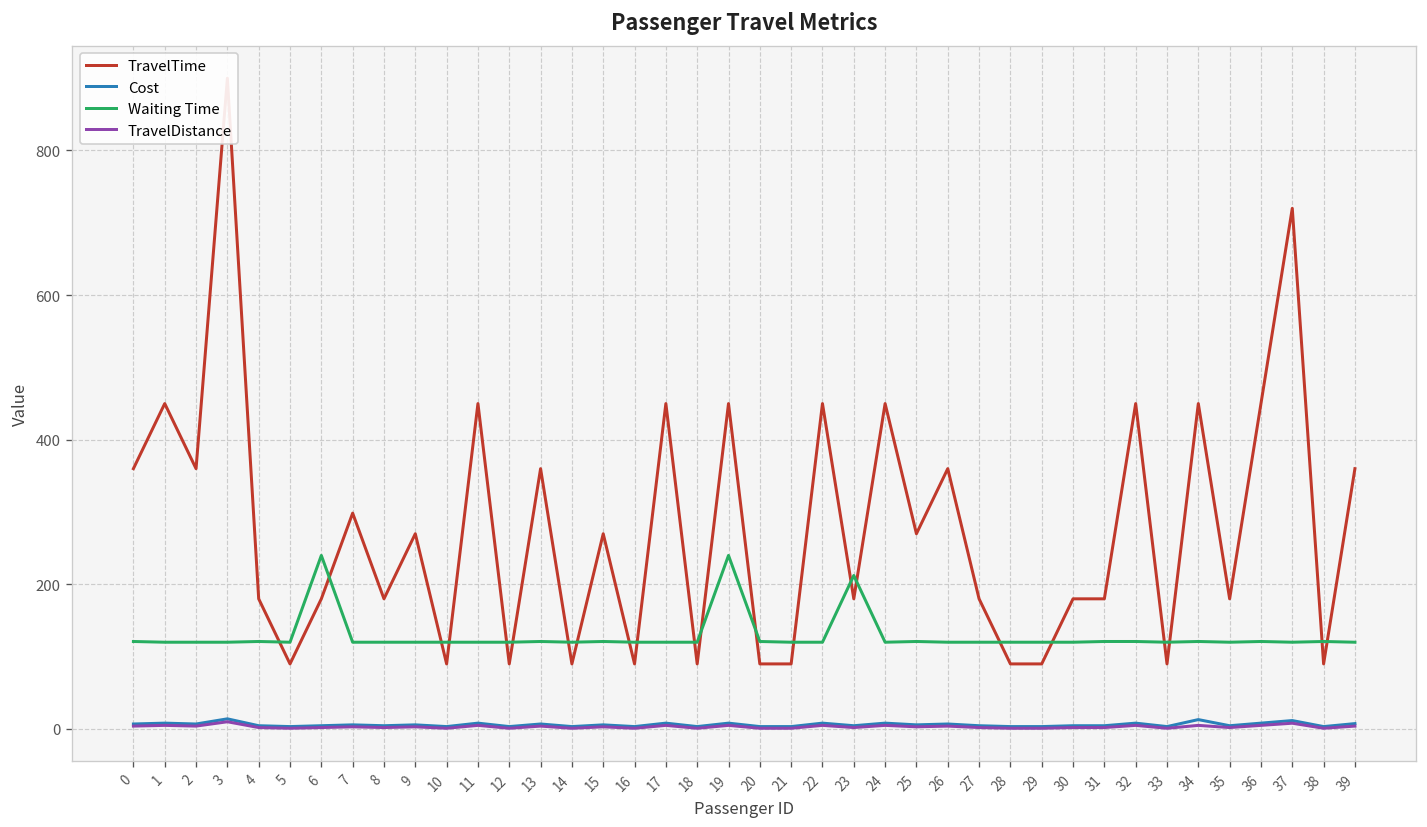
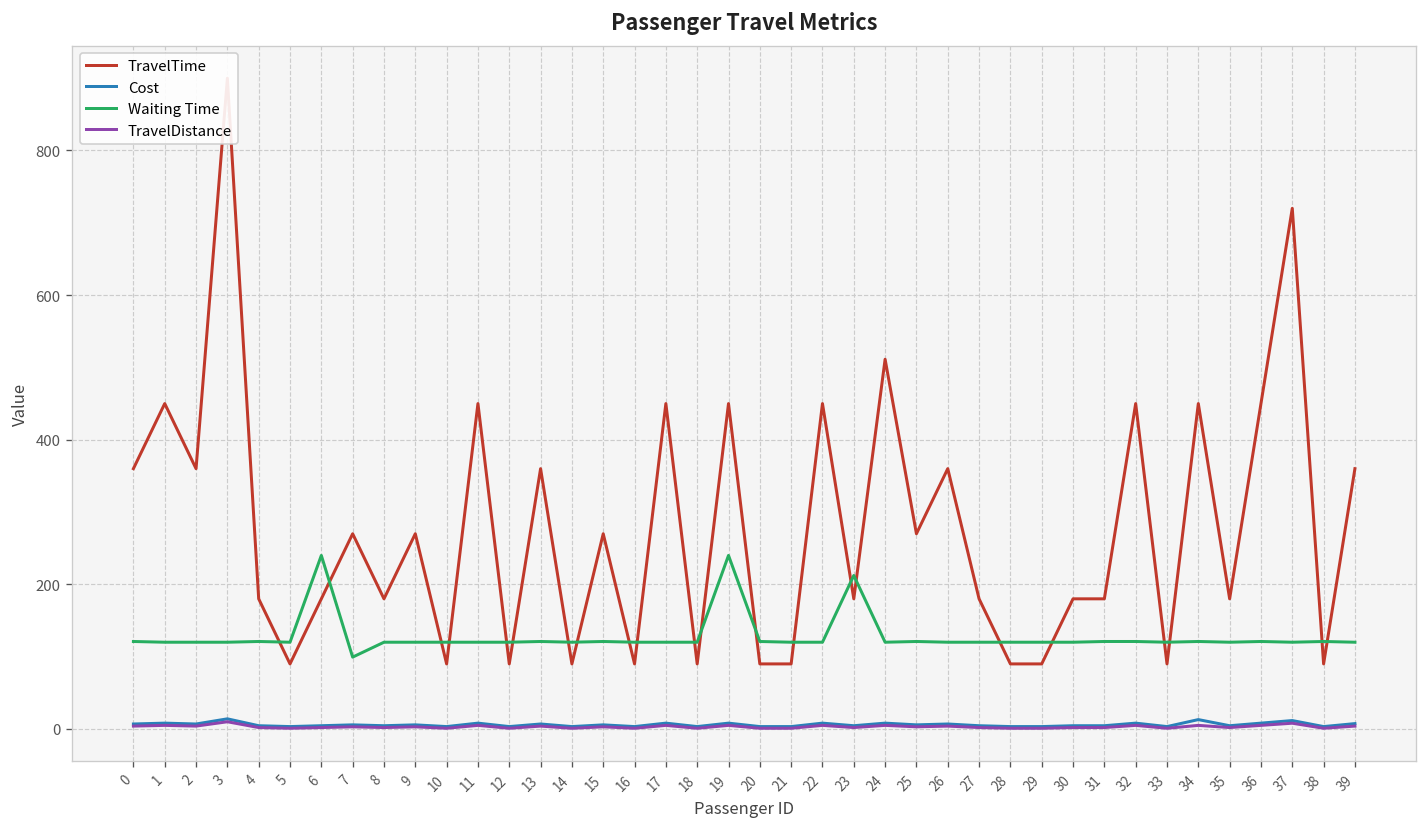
  {
    "TravelTime": {
      "0": 360,
      "1": 450,
      "2": 360,
      "4": 180,
      "5": 90,
      "6": 180,
-     "7": 300,
+     "7": 270,
      "8": 180,
      "9": 270,
      "10": 90,
      "11": 450,
      "12": 90,
      "13": 360,
      "14": 90,
      "15": 270,
      "16": 90,
      "17": 450,
      "18": 90,
      "19": 450,
      "20": 90,
      "21": 90,
      "22": 450,
      "23": 180,
-     "24": 450,
+     "24": 510,
      "25": 270,
      "26": 360,
      "27": 180,
      "28": 90,
      "29": 90,
      "30": 180,
      "31": 180,
      "32": 450,
      "33": 90,
      "34": 450,
      "35": 180,
      "36": 450,
      "37": 720,
      "38": 90,
      "39": 360
    },
    "Cost": {
      "34": 10
    },
    "Waiting Time": {
      "0": 120,
      "1": 120,
      "2": 120,
      "3": 120,
      "4": 120,
      "5": 120,
      "6": 240,
-     "7": 120,
+     "7": 100,
      "8": 120,
      "9": 120,
      "10": 120,
      "11": 120,
      "12": 120,
      "13": 120,
      "14": 120,
      "15": 120,
      "16": 120,
      "17": 120,
      "18": 120,
      "19": 240,
      "20": 120,
      "21": 120,
      "22": 120,
      "23": 210,
      "24": 120,
      "25": 120,
      "26": 120,
      "27": 120,
      "28": 120,
      "29": 120,
      "30": 120,
      "31": 120,
      "32": 120,
      "33": 120,
      "34": 120,
      "35": 120,
      "36": 120,
      "37": 120,
      "38": 120,
      "39": 120
    },
    "TravelDistance": {
      "34": 10
    }
  }
